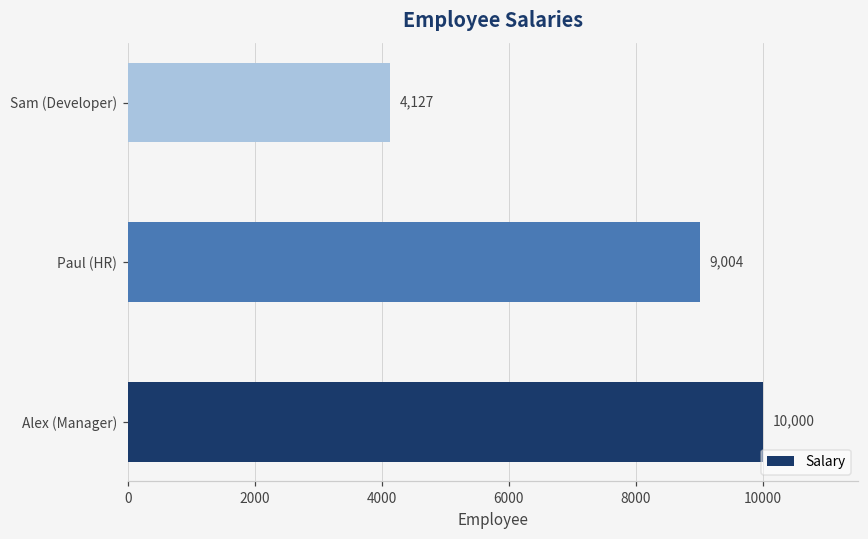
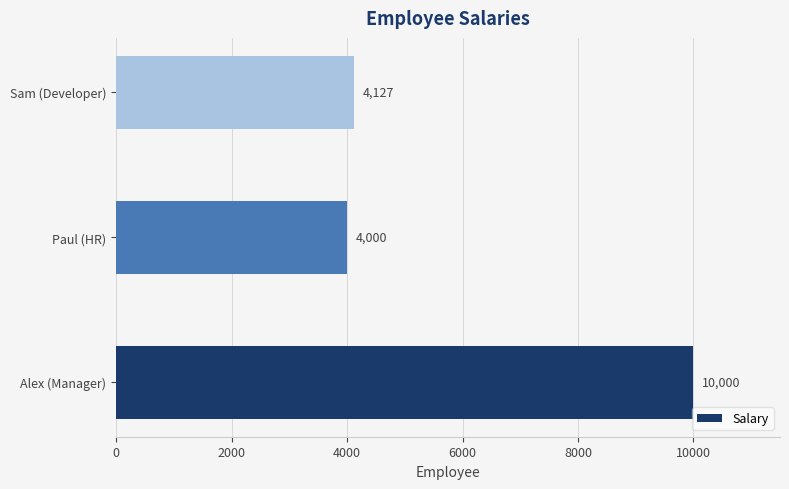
  {
    "Sam (Developer)": "4,127",
-   "Paul (HR)": "9,004",
+   "Paul (HR)": "4,000",
    "Alex (Manager)": "10,000"
  }
